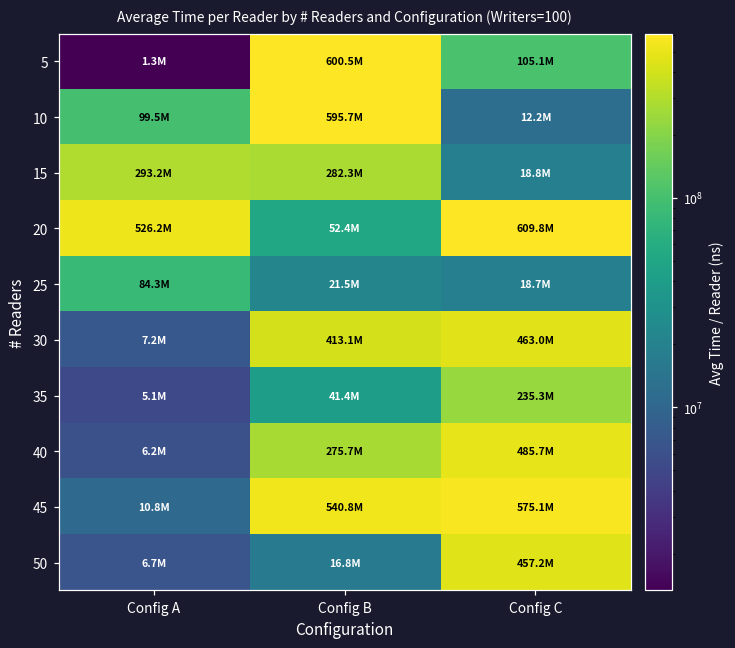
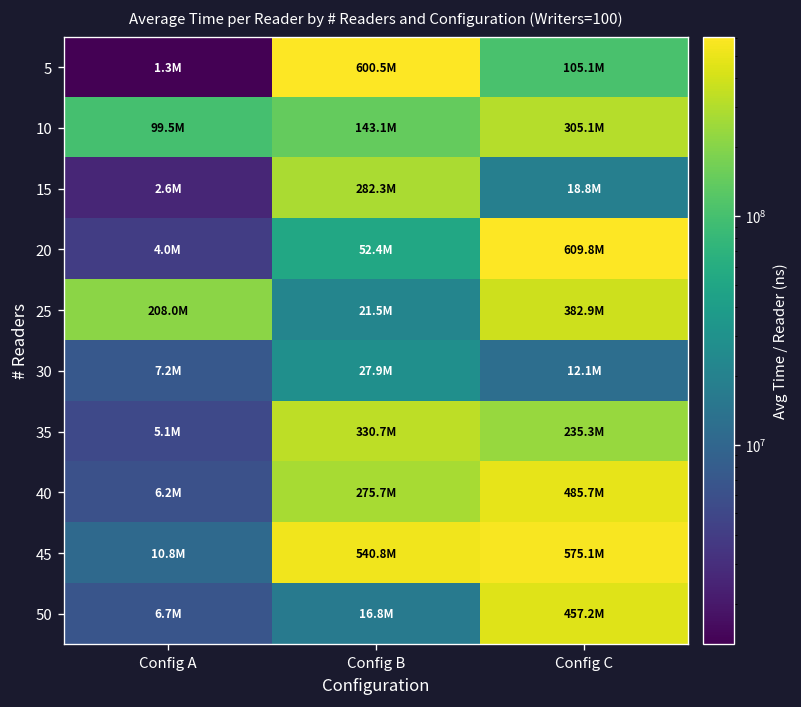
  {
    "5": {
      "Config A": "1.3M",
      "Config B": "600.5M",
      "Config C": "105.1M"
    },
    "10": {
      "Config A": "99.5M",
-     "Config B": "595.7M",
-     "Config C": "12.2M"
+     "Config B": "143.1M",
+     "Config C": "305.1M"
    },
    "15": {
-     "Config A": "293.2M",
+     "Config A": "2.6M",
      "Config B": "282.3M",
      "Config C": "18.8M"
    },
    "20": {
-     "Config A": "526.2M",
+     "Config A": "4.0M",
      "Config B": "52.4M",
      "Config C": "609.8M"
    },
    "25": {
-     "Config A": "84.3M",
+     "Config A": "208.0M",
      "Config B": "21.5M",
-     "Config C": "18.7M"
+     "Config C": "382.9M"
    },
    "30": {
      "Config A": "7.2M",
-     "Config B": "413.1M",
-     "Config C": "463.0M"
+     "Config B": "27.9M",
+     "Config C": "12.1M"
    },
    "35": {
      "Config A": "5.1M",
-     "Config B": "41.4M",
+     "Config B": "330.7M",
      "Config C": "235.3M"
    },
    "40": {
      "Config A": "6.2M",
      "Config B": "275.7M",
      "Config C": "485.7M"
    },
    "45": {
      "Config A": "10.8M",
      "Config B": "540.8M",
      "Config C": "575.1M"
    },
    "50": {
      "Config A": "6.7M",
      "Config B": "16.8M",
      "Config C": "457.2M"
    }
  }
